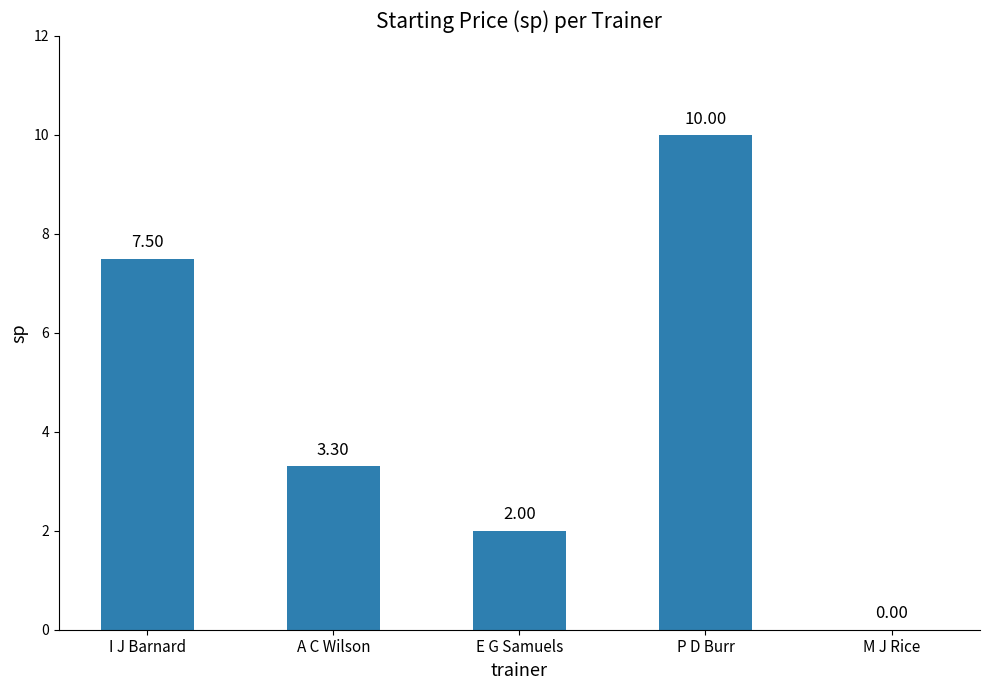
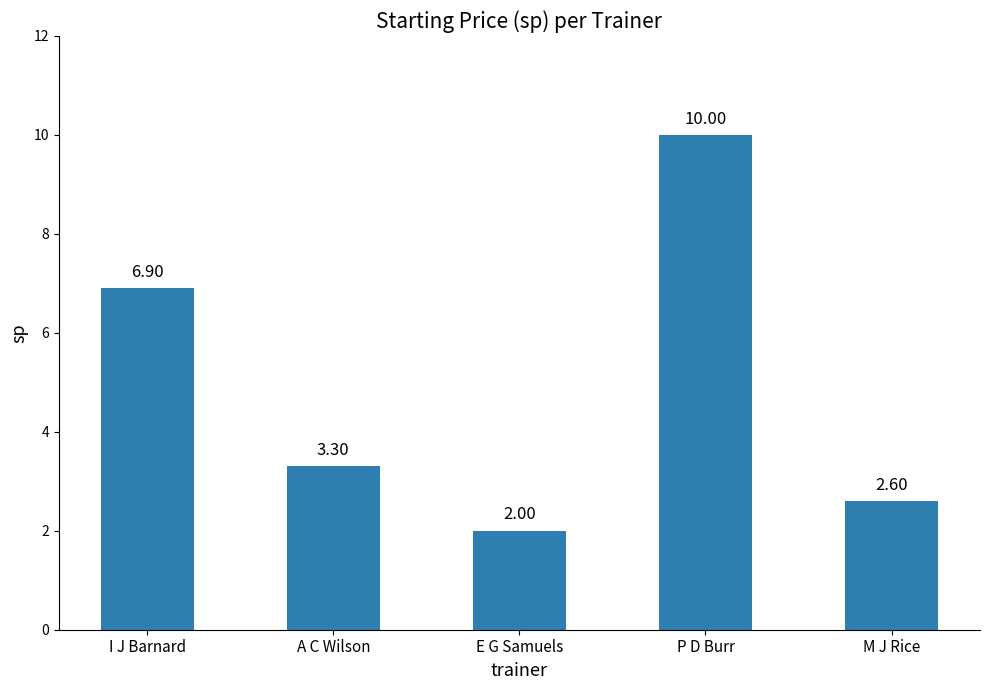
  {
-   "I J Barnard": 7.50,
+   "I J Barnard": 6.90,
    "A C Wilson": 3.30,
    "E G Samuels": 2.00,
    "P D Burr": 10.00,
-   "M J Rice": 0.00
+   "M J Rice": 2.60
  }
